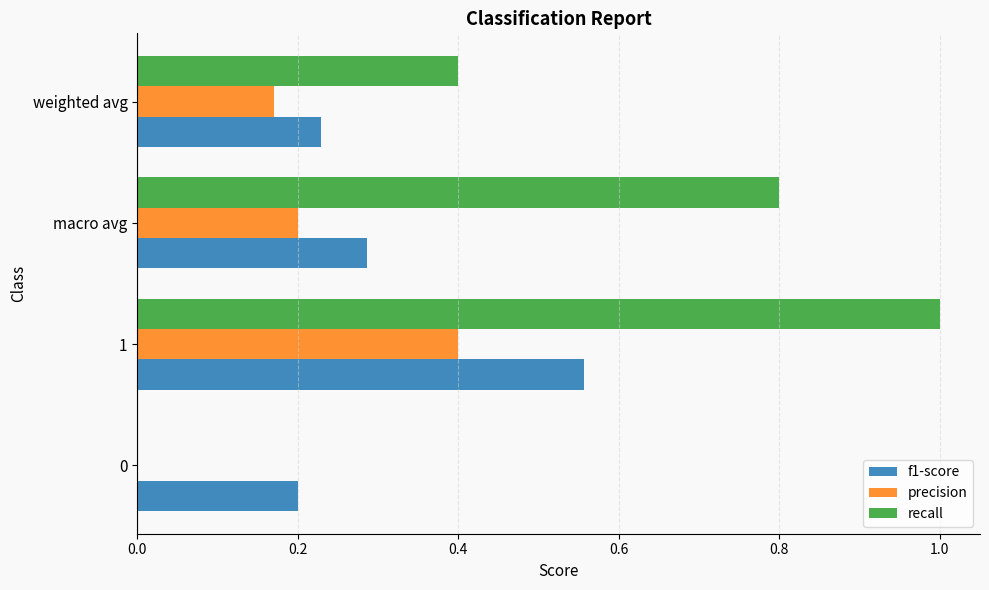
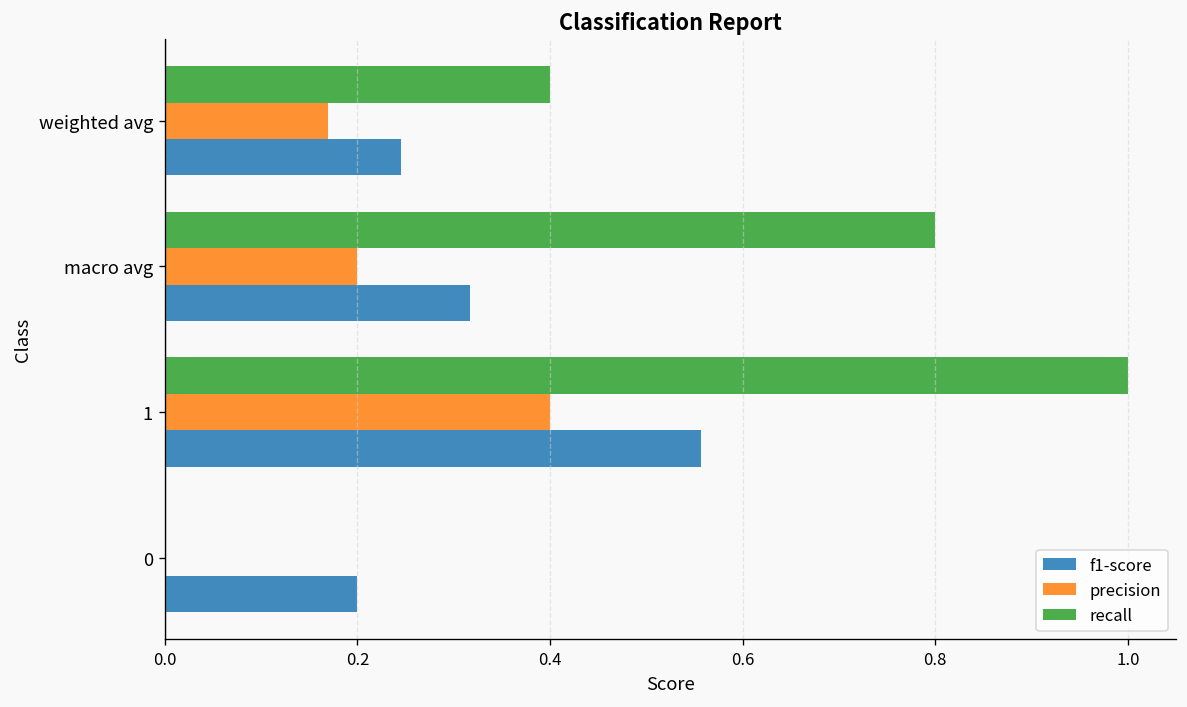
  {
    "f1-score": {
-     "weighted avg": 0.23,
-     "macro avg": 0.29,
+     "weighted avg": 0.25,
+     "macro avg": 0.32,
      "1": 0.56,
      "0": 0.20
    },
    "precision": {
      "weighted avg": 0.17,
      "macro avg": 0.20,
      "1": 0.40,
      "0": 0.00
    },
    "recall": {
      "weighted avg": 0.40,
      "macro avg": 0.80,
      "1": 1.00,
      "0": 0.00
    }
  }
